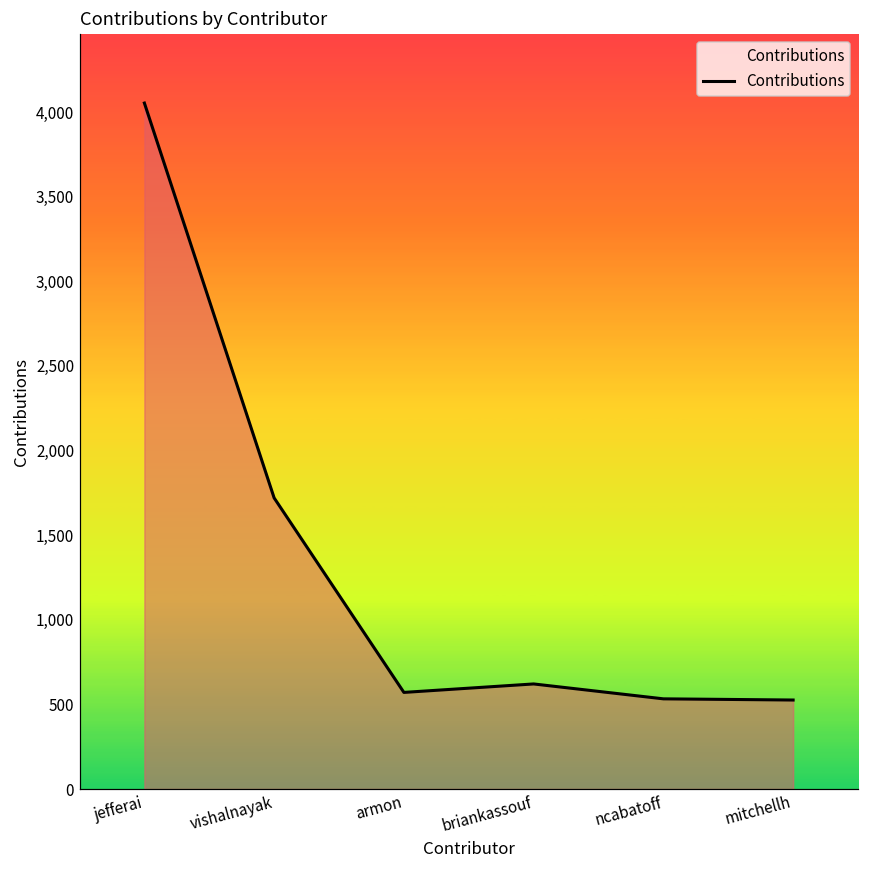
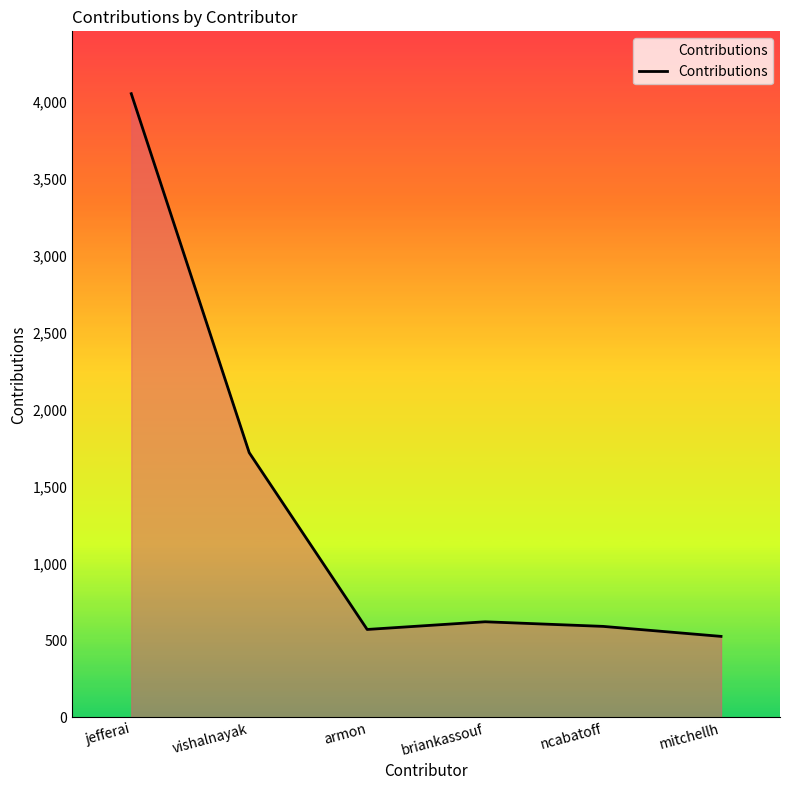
  {
    "jefferai": "4,050",
    "vishalnayak": "1,720",
    "armon": "570",
    "briankassouf": "620",
-   "ncabatoff": "530",
+   "ncabatoff": "590",
    "mitchellh": "530"
  }
